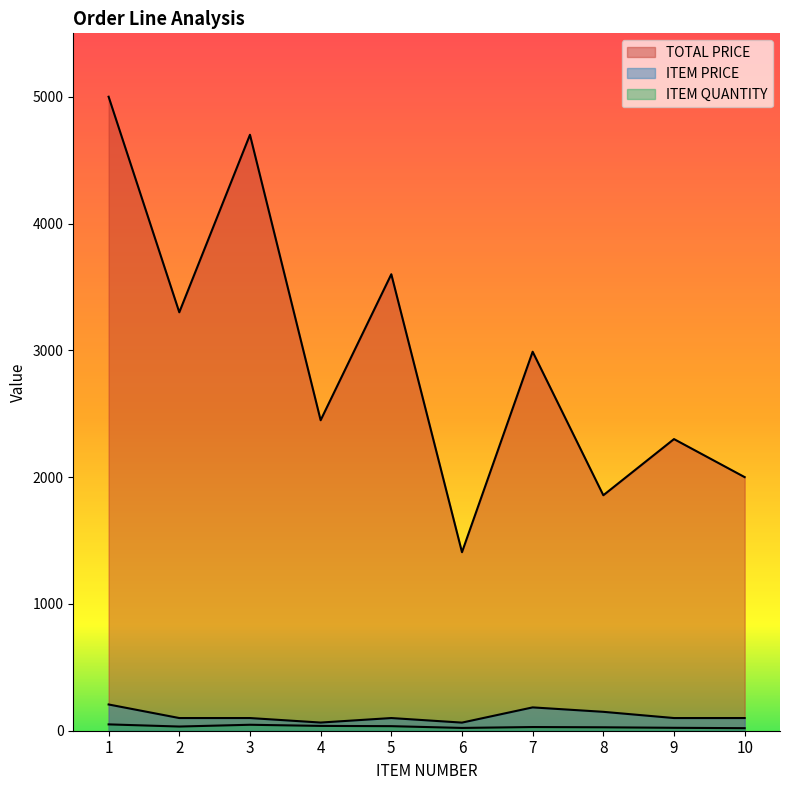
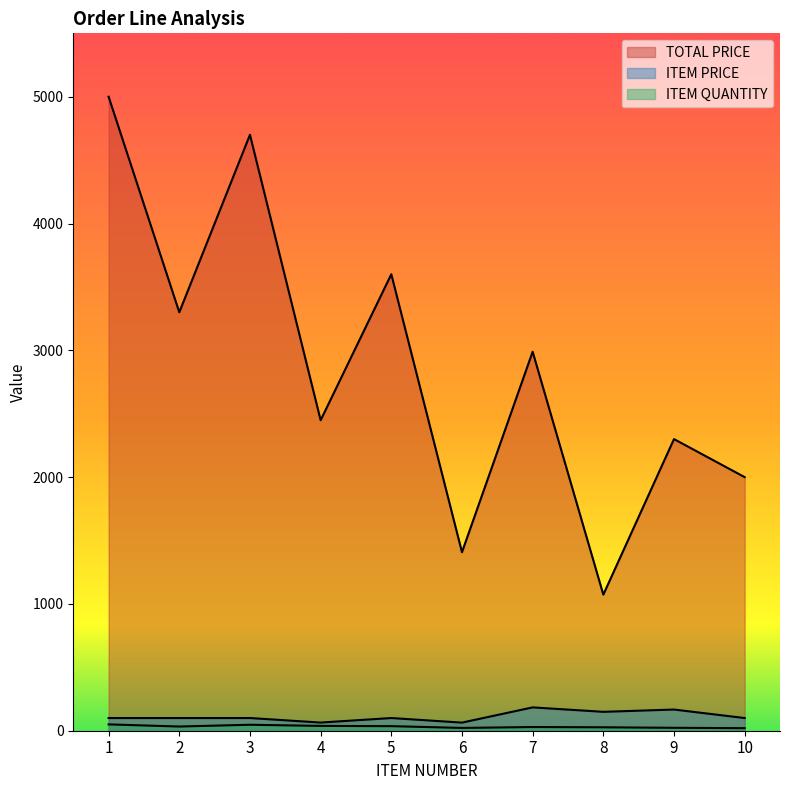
  {
    "TOTAL PRICE": {
      "1": 5000,
      "2": 3300,
      "3": 4700,
      "4": 2450,
      "5": 3600,
      "6": 1410,
      "7": 2990,
-     "8": 1860,
+     "8": 1070,
      "9": 2300,
      "10": 2000
    },
    "ITEM PRICE": {
-     "1": 210,
+     "1": 100,
      "2": 100,
      "3": 100,
      "4": 60,
      "5": 100,
      "6": 60,
      "7": 180,
      "8": 150,
-     "9": 100,
+     "9": 170,
      "10": 100
    },
    "ITEM QUANTITY": {
      "1": 50,
      "2": 30,
      "3": 50,
      "4": 40,
      "5": 40,
      "6": 20,
      "7": 30,
      "8": 30,
      "9": 20,
      "10": 20
    }
  }
